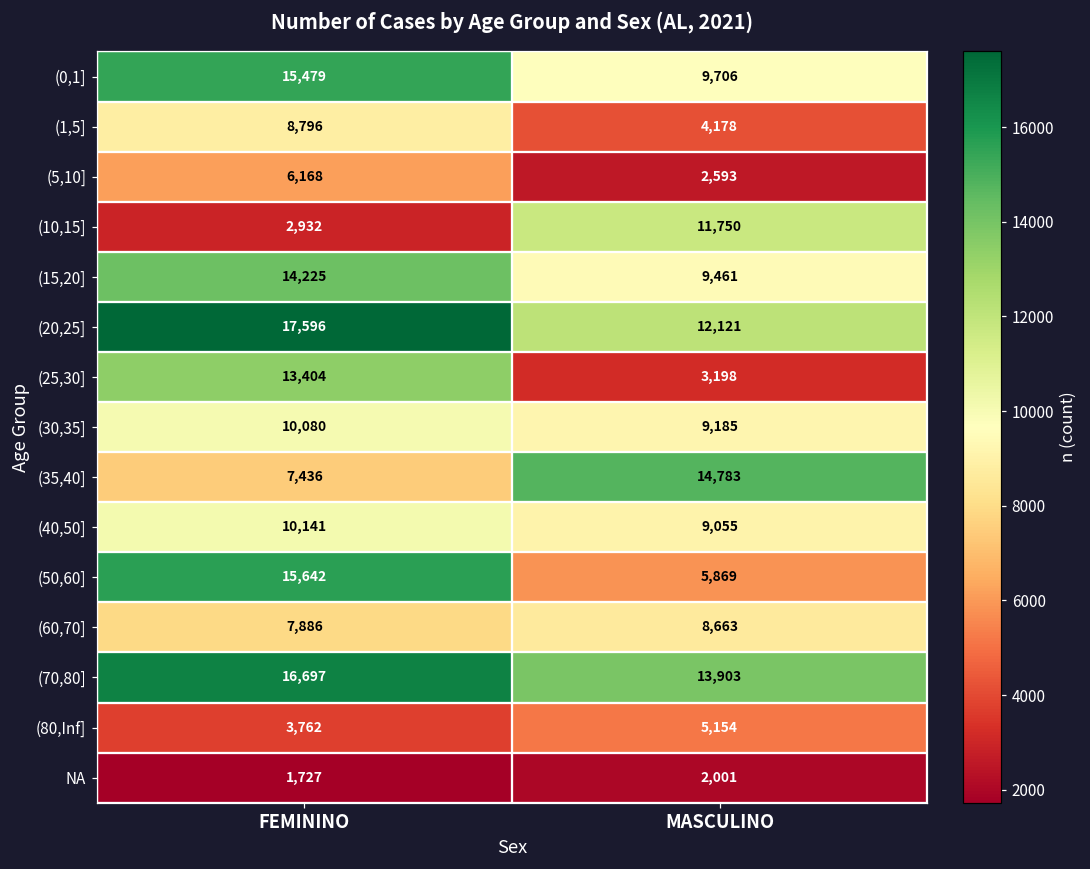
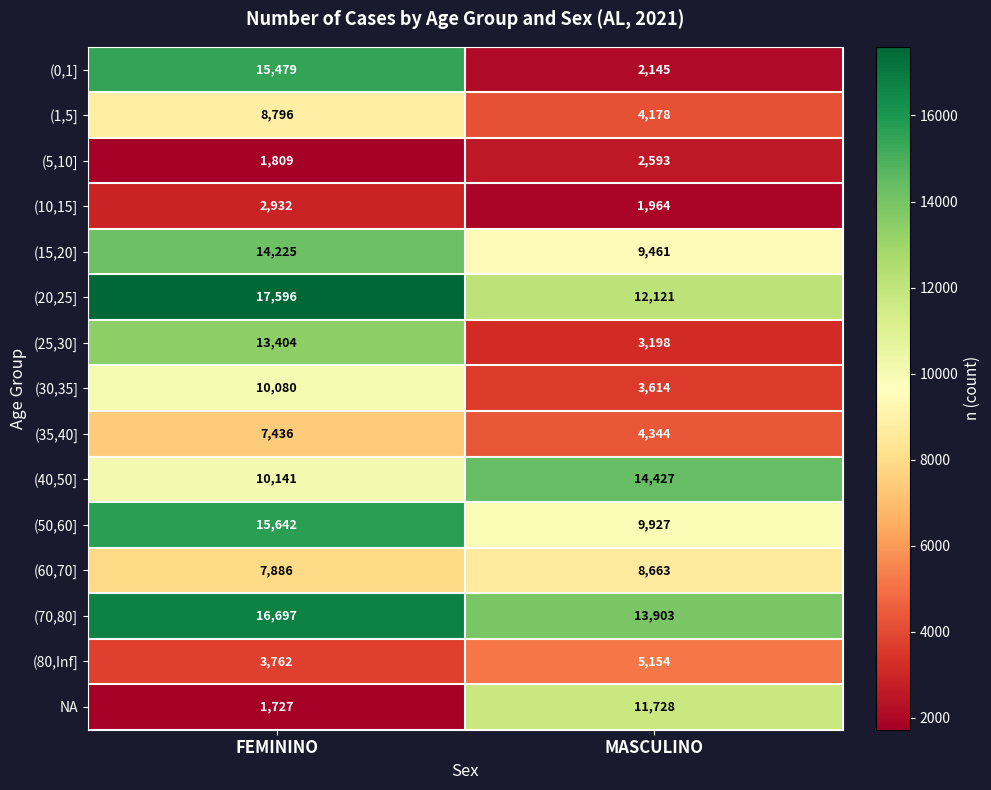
  {
    "(0,1]": {
      "FEMININO": "15,479",
-     "MASCULINO": "9,706"
+     "MASCULINO": "2,145"
    },
    "(1,5]": {
      "FEMININO": "8,796",
      "MASCULINO": "4,178"
    },
    "(5,10]": {
-     "FEMININO": "6,168",
+     "FEMININO": "1,809",
      "MASCULINO": "2,593"
    },
    "(10,15]": {
      "FEMININO": "2,932",
-     "MASCULINO": "11,750"
+     "MASCULINO": "1,964"
    },
    "(15,20]": {
      "FEMININO": "14,225",
      "MASCULINO": "9,461"
    },
    "(20,25]": {
      "FEMININO": "17,596",
      "MASCULINO": "12,121"
    },
    "(25,30]": {
      "FEMININO": "13,404",
      "MASCULINO": "3,198"
    },
    "(30,35]": {
      "FEMININO": "10,080",
-     "MASCULINO": "9,185"
+     "MASCULINO": "3,614"
    },
    "(35,40]": {
      "FEMININO": "7,436",
-     "MASCULINO": "14,783"
+     "MASCULINO": "4,344"
    },
    "(40,50]": {
      "FEMININO": "10,141",
-     "MASCULINO": "9,055"
+     "MASCULINO": "14,427"
    },
    "(50,60]": {
      "FEMININO": "15,642",
-     "MASCULINO": "5,869"
+     "MASCULINO": "9,927"
    },
    "(60,70]": {
      "FEMININO": "7,886",
      "MASCULINO": "8,663"
    },
    "(70,80]": {
      "FEMININO": "16,697",
      "MASCULINO": "13,903"
    },
    "(80,Inf]": {
      "FEMININO": "3,762",
      "MASCULINO": "5,154"
    },
    "NA": {
      "FEMININO": "1,727",
-     "MASCULINO": "2,001"
+     "MASCULINO": "11,728"
    }
  }
